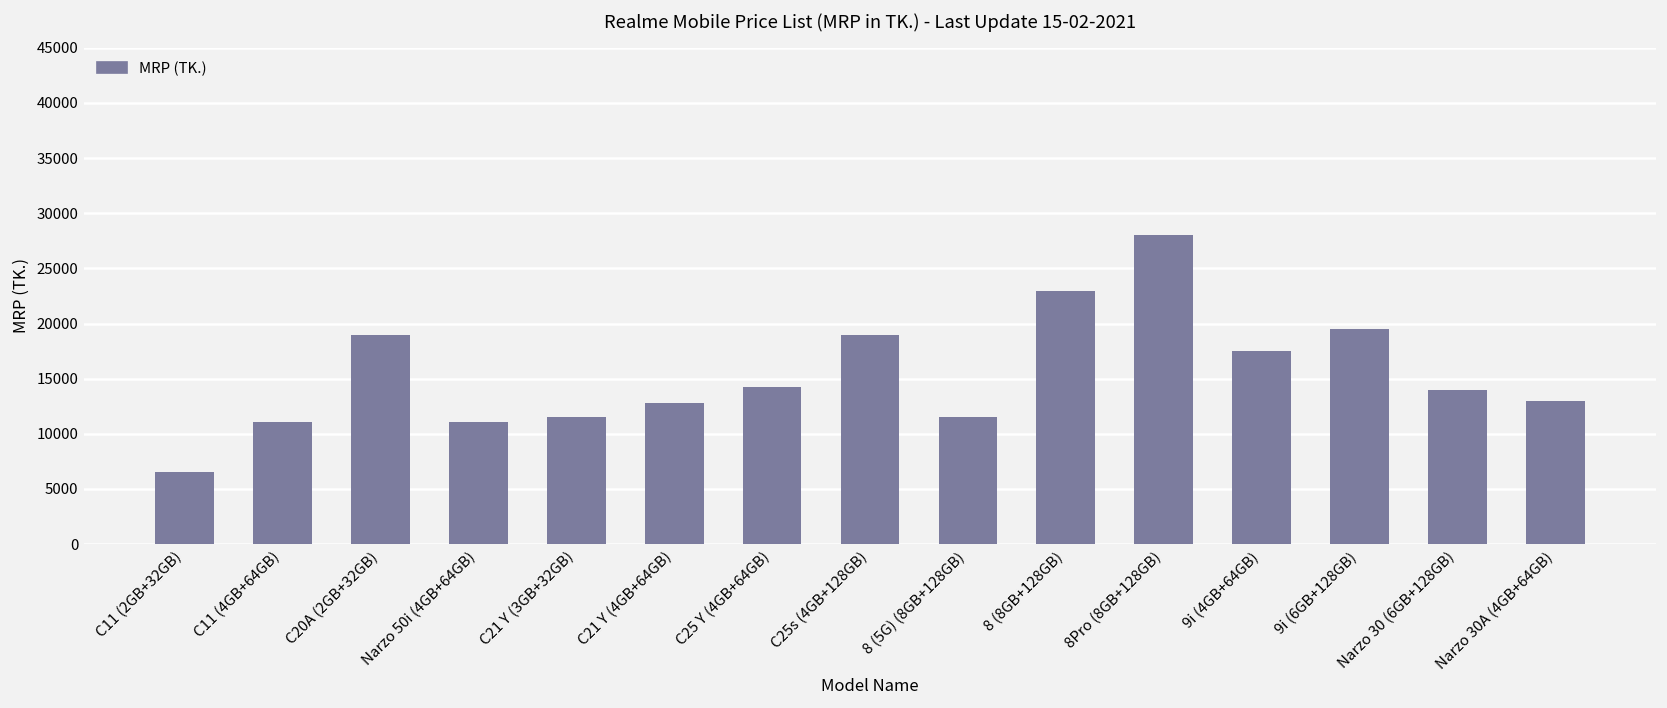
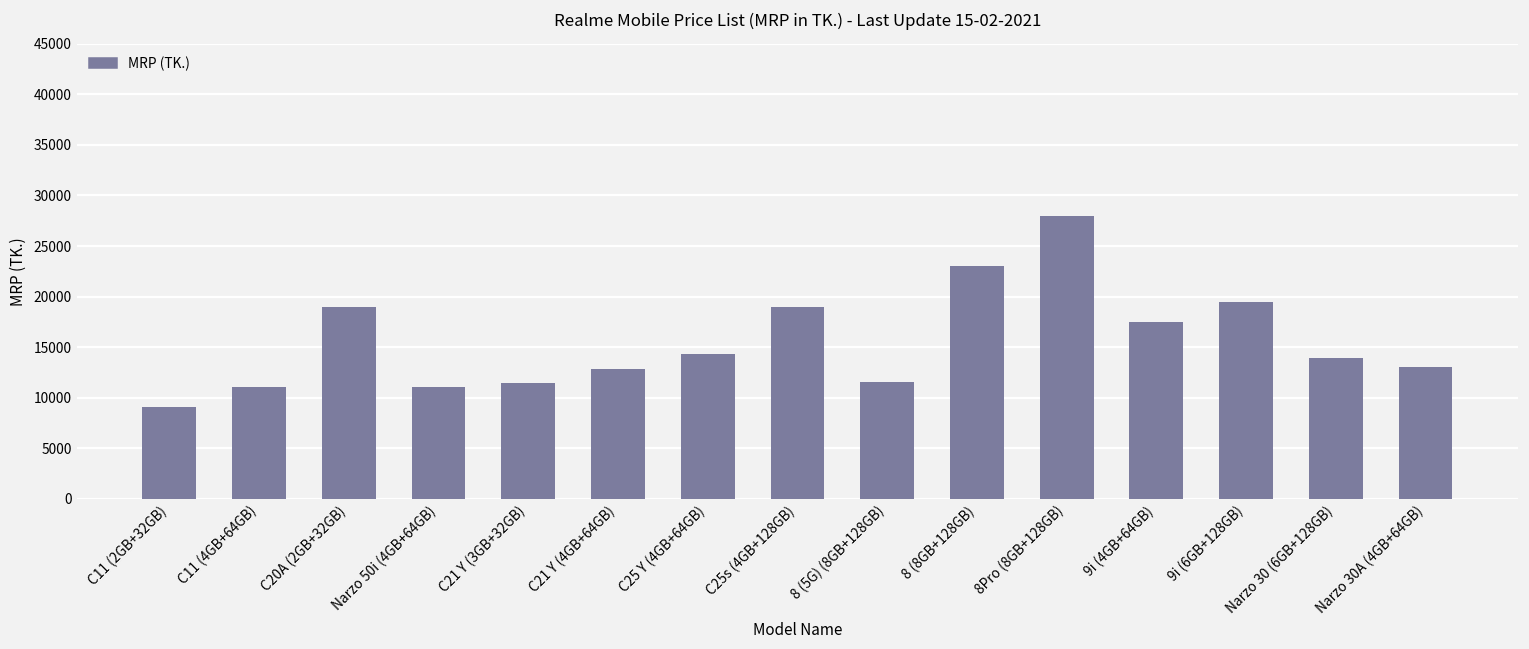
  {
-   "C11 (2GB+32GB)": 7000,
+   "C11 (2GB+32GB)": 9000,
    "C11 (4GB+64GB)": 11000,
    "C20A (2GB+32GB)": 19000,
    "Narzo 50i (4GB+64GB)": 11000,
    "C21 Y (3GB+32GB)": 11000,
    "C21 Y (4GB+64GB)": 13000,
    "C25 Y (4GB+64GB)": 14000,
    "C25s (4GB+128GB)": 19000,
    "8 (5G) (8GB+128GB)": 12000,
    "8 (8GB+128GB)": 23000,
    "8Pro (8GB+128GB)": 28000,
    "9i (4GB+64GB)": 17000,
    "9i (6GB+128GB)": 19000,
    "Narzo 30 (6GB+128GB)": 14000,
    "Narzo 30A (4GB+64GB)": 13000
  }
